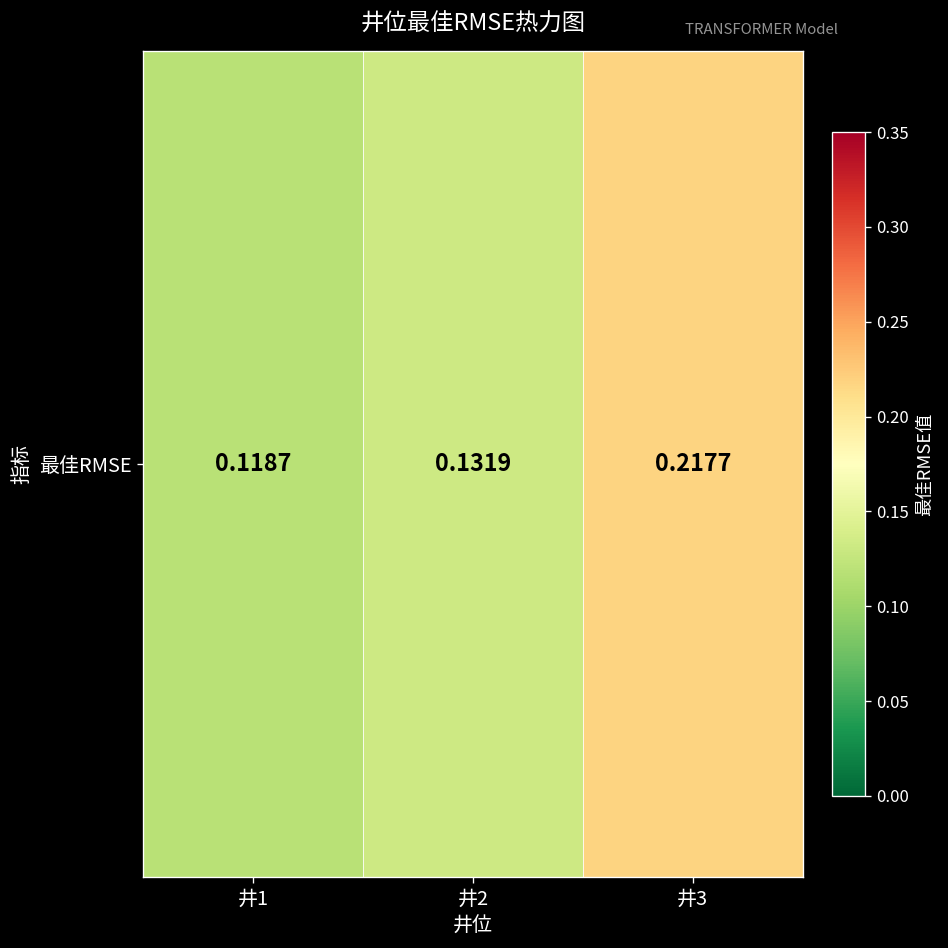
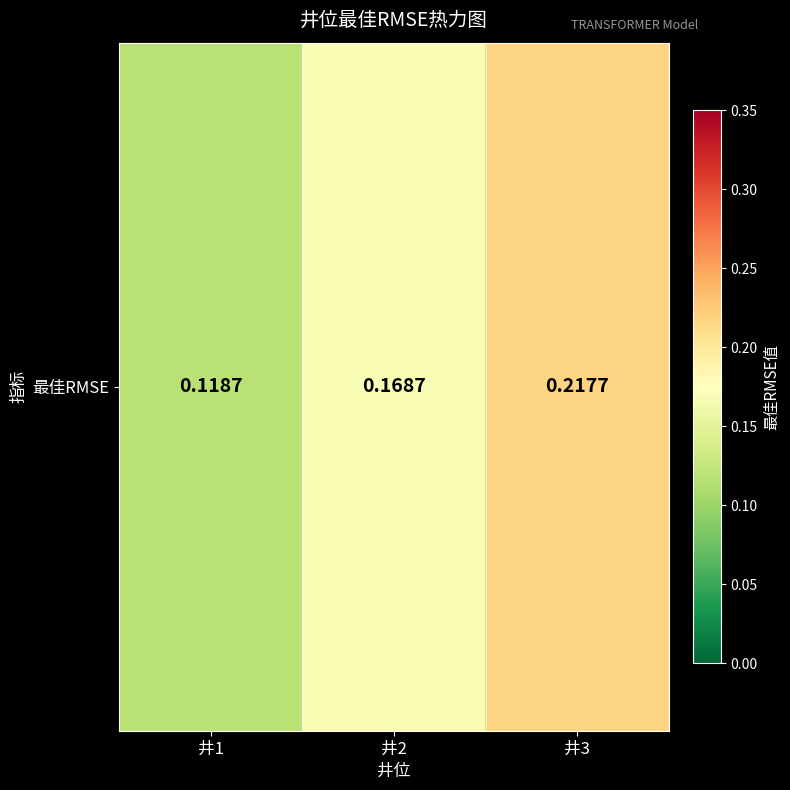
  {
    "最佳RMSE": {
      "井1": 0.1187,
-     "井2": 0.1319,
+     "井2": 0.1687,
      "井3": 0.2177
    }
  }
